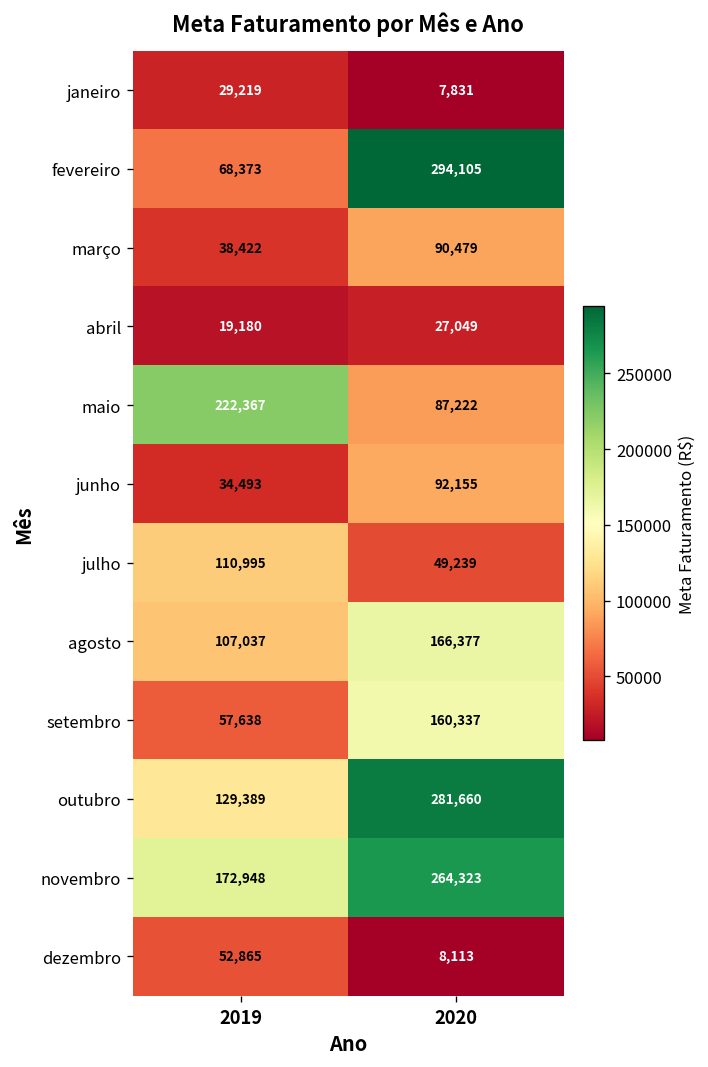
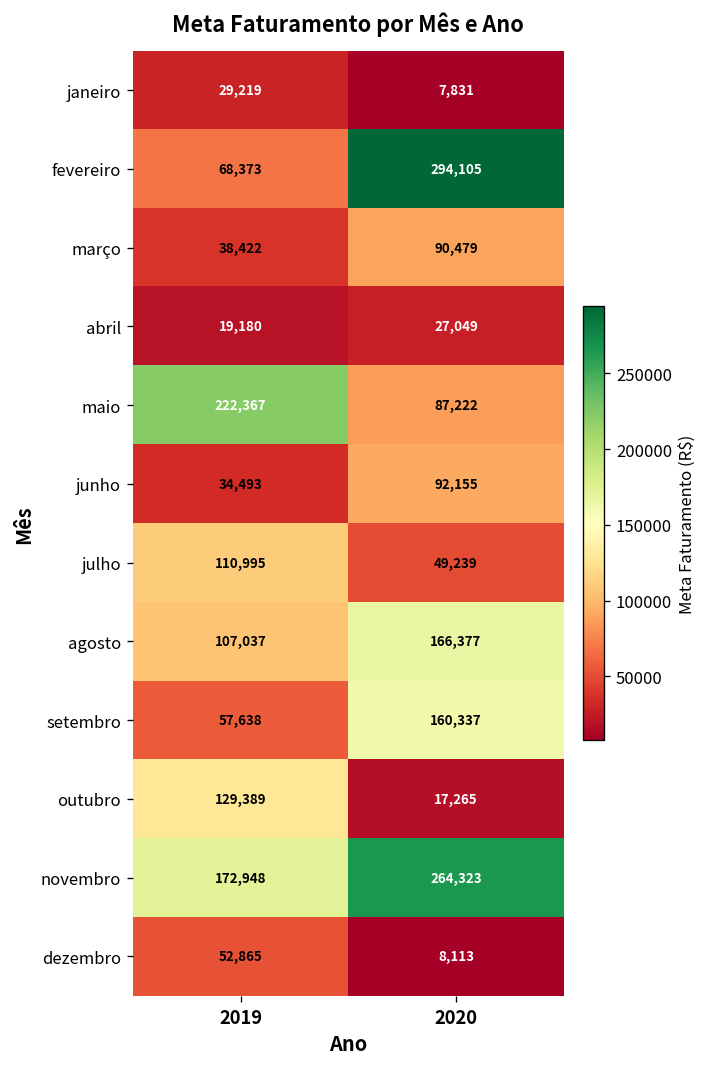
  {
    "janeiro": {
      "2019": "29,219",
      "2020": "7,831"
    },
    "fevereiro": {
      "2019": "68,373",
      "2020": "294,105"
    },
    "março": {
      "2019": "38,422",
      "2020": "90,479"
    },
    "abril": {
      "2019": "19,180",
      "2020": "27,049"
    },
    "maio": {
      "2019": "222,367",
      "2020": "87,222"
    },
    "junho": {
      "2019": "34,493",
      "2020": "92,155"
    },
    "julho": {
      "2019": "110,995",
      "2020": "49,239"
    },
    "agosto": {
      "2019": "107,037",
      "2020": "166,377"
    },
    "setembro": {
      "2019": "57,638",
      "2020": "160,337"
    },
    "outubro": {
      "2019": "129,389",
-     "2020": "281,660"
+     "2020": "17,265"
    },
    "novembro": {
      "2019": "172,948",
      "2020": "264,323"
    },
    "dezembro": {
      "2019": "52,865",
      "2020": "8,113"
    }
  }
